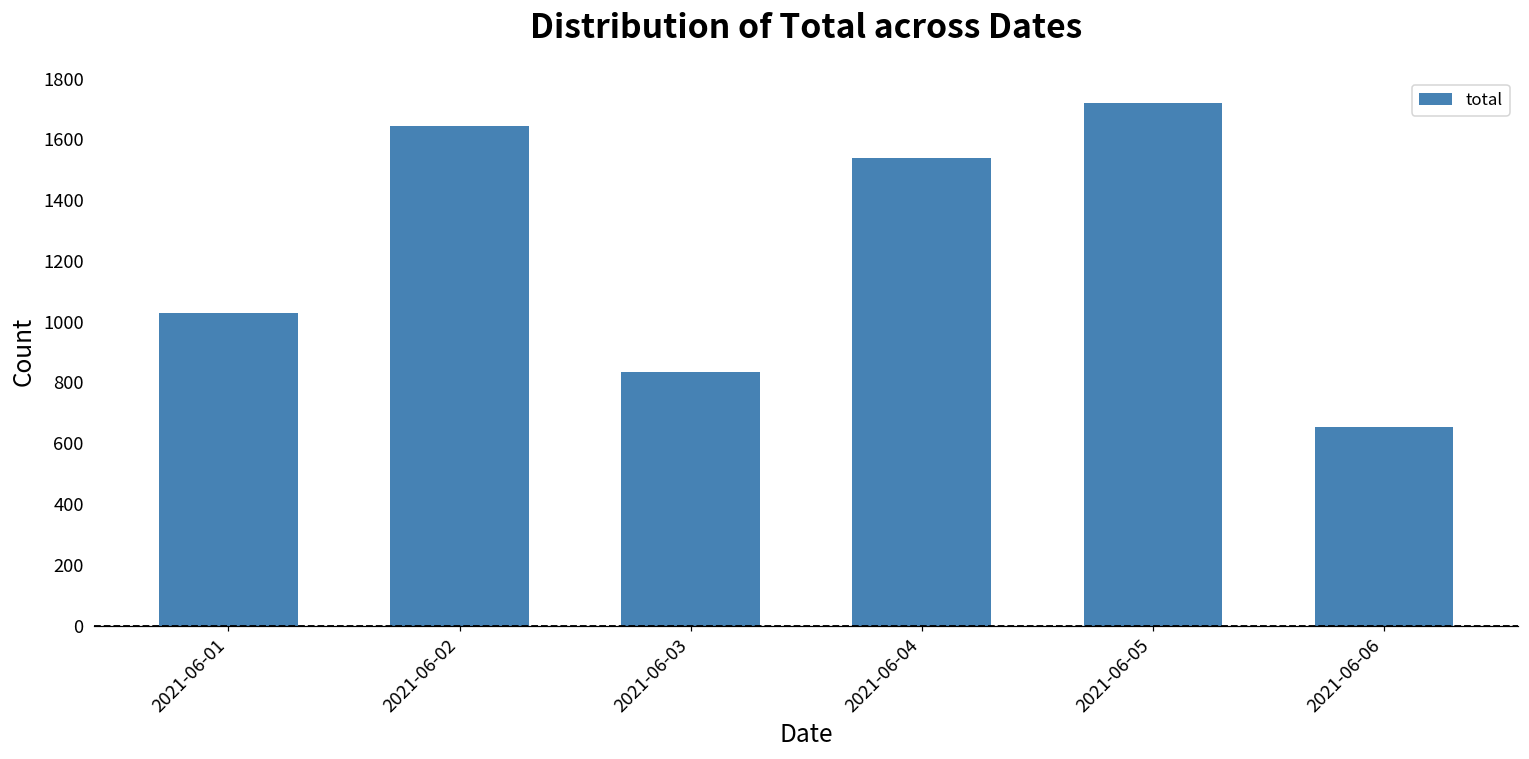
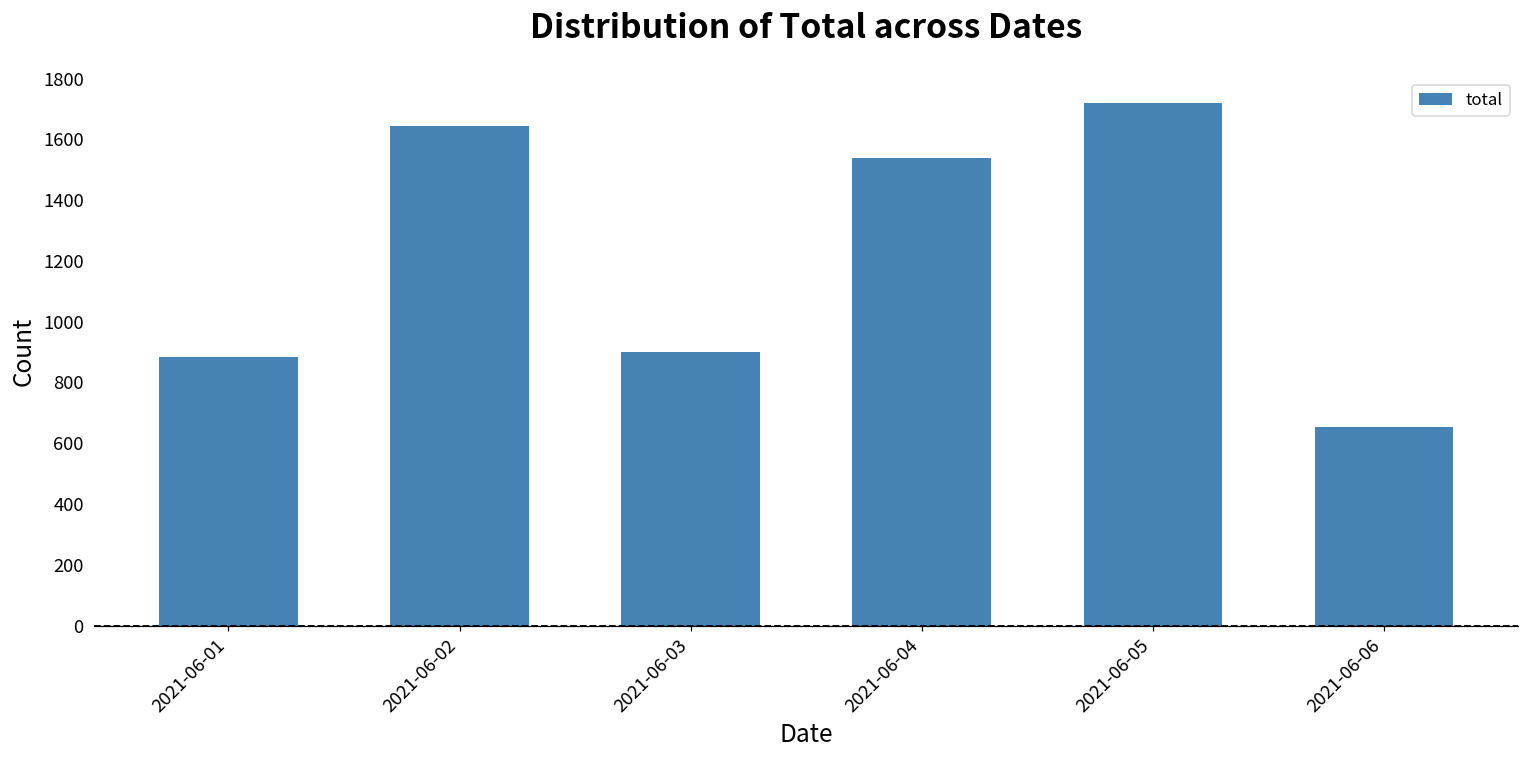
  {
-   "2021-06-01": 1030,
+   "2021-06-01": 880,
    "2021-06-02": 1650,
-   "2021-06-03": 830,
+   "2021-06-03": 900,
    "2021-06-04": 1540,
    "2021-06-05": 1720,
    "2021-06-06": 660
  }
